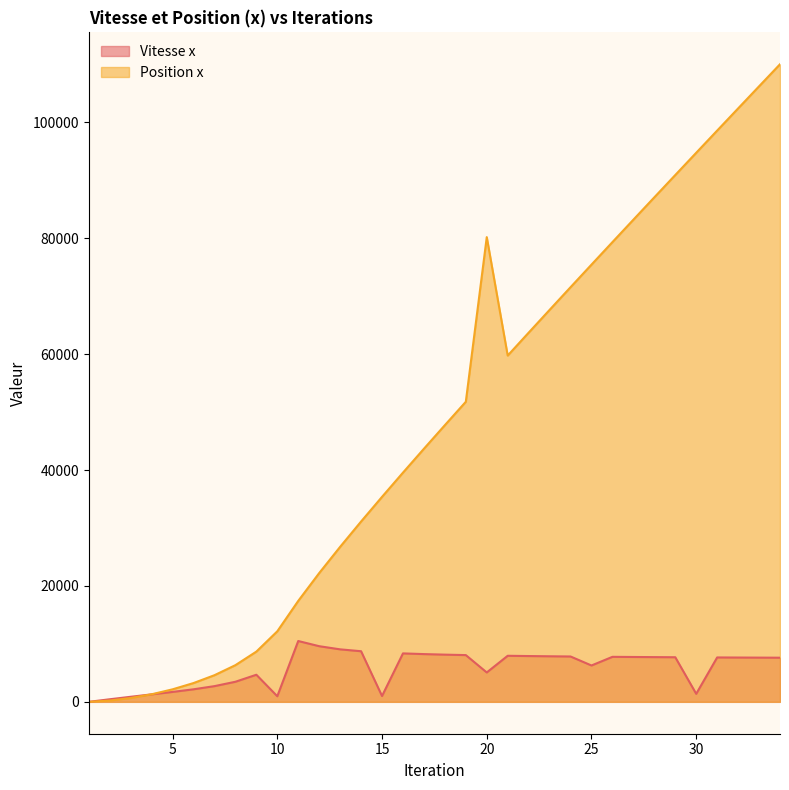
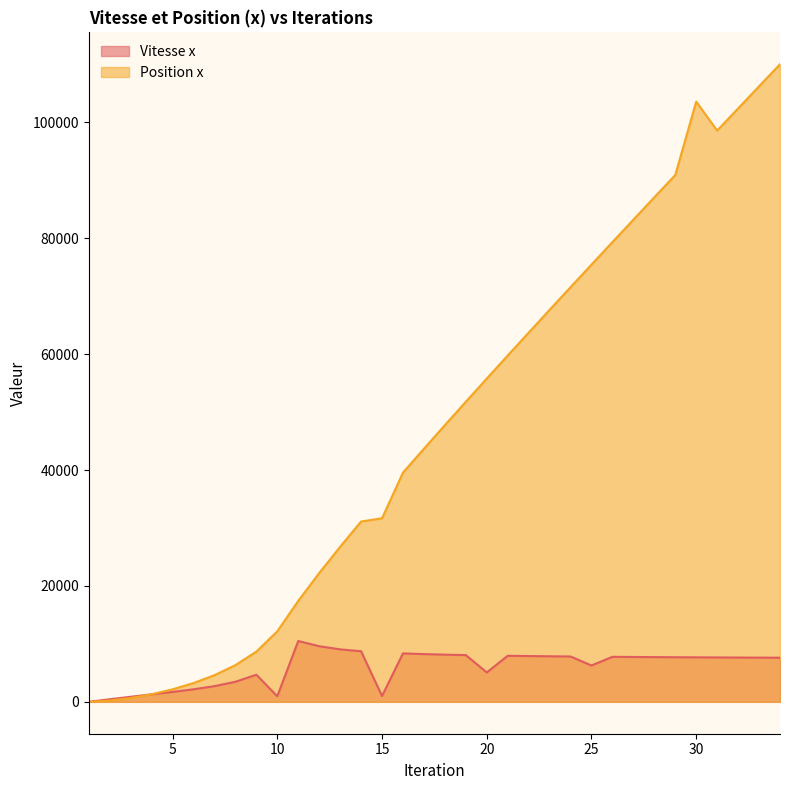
  {
    "Vitesse x": {
      "5": 2000,
      "10": 1000,
      "15": 1000,
      "20": 5000,
      "25": 6000,
-     "30": 1000
+     "30": 8000
    },
    "Position x": {
      "5": 2000,
      "10": 12000,
-     "15": 35000,
-     "20": 80000,
+     "15": 32000,
+     "20": 56000,
      "25": 75000,
-     "30": 95000
+     "30": 104000
    }
  }
